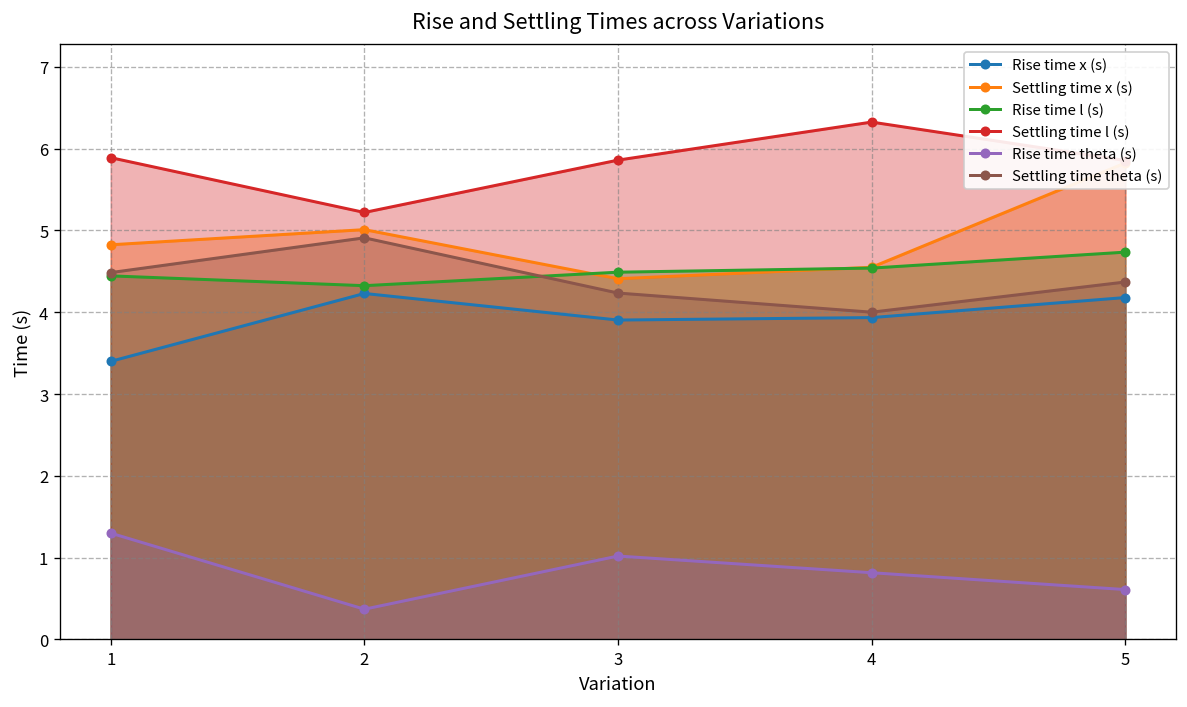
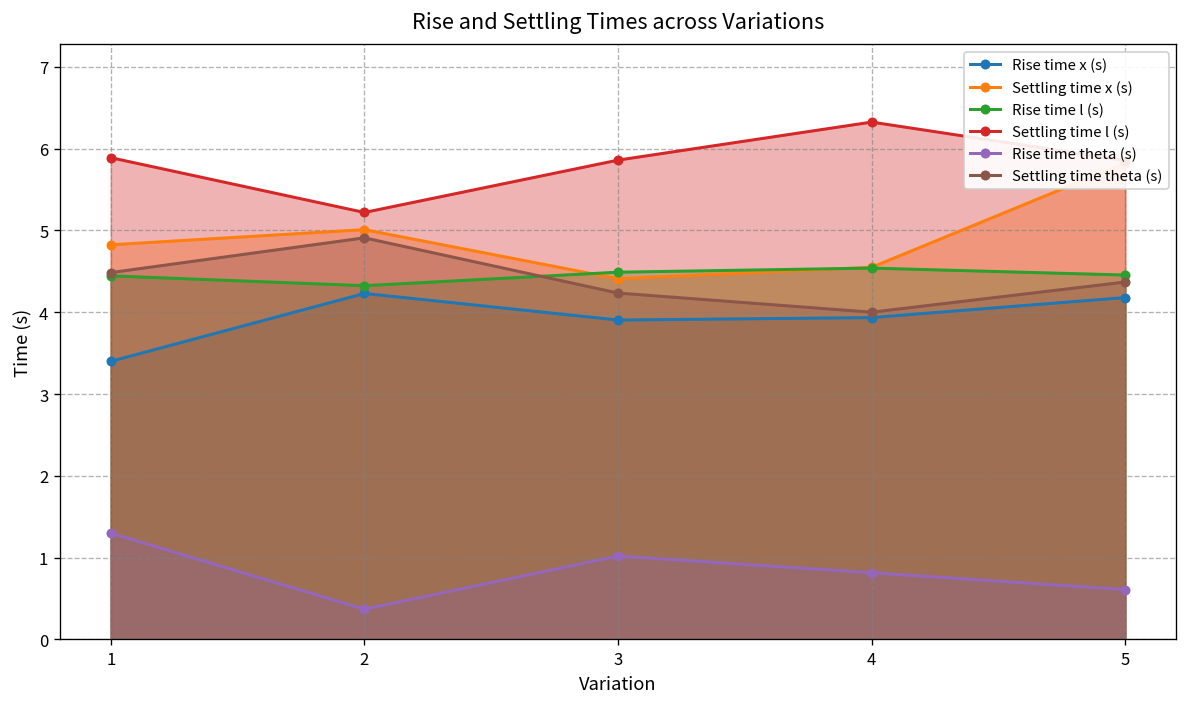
  {
    "Rise time x (s)": {
      "1": 3.4,
      "2": 4.2,
      "3": 3.9,
      "4": 3.9,
      "5": 4.2
    },
    "Settling time x (s)": {
      "1": 4.8,
      "2": 5.0,
      "3": 4.4
    },
    "Rise time l (s)": {
      "1": 4.4,
      "2": 4.3,
      "3": 4.5,
-     "5": 4.7
+     "5": 4.5
    },
    "Settling time l (s)": {
      "1": 5.9,
      "2": 5.2,
      "3": 5.9,
      "4": 6.3
    },
    "Rise time theta (s)": {
      "1": 1.3,
      "2": 0.4,
      "3": 1.0,
      "4": 0.8,
      "5": 0.6
    },
    "Settling time theta (s)": {
      "1": 4.5,
      "2": 4.9,
      "3": 4.2,
      "4": 4.0,
      "5": 4.4
    }
  }
